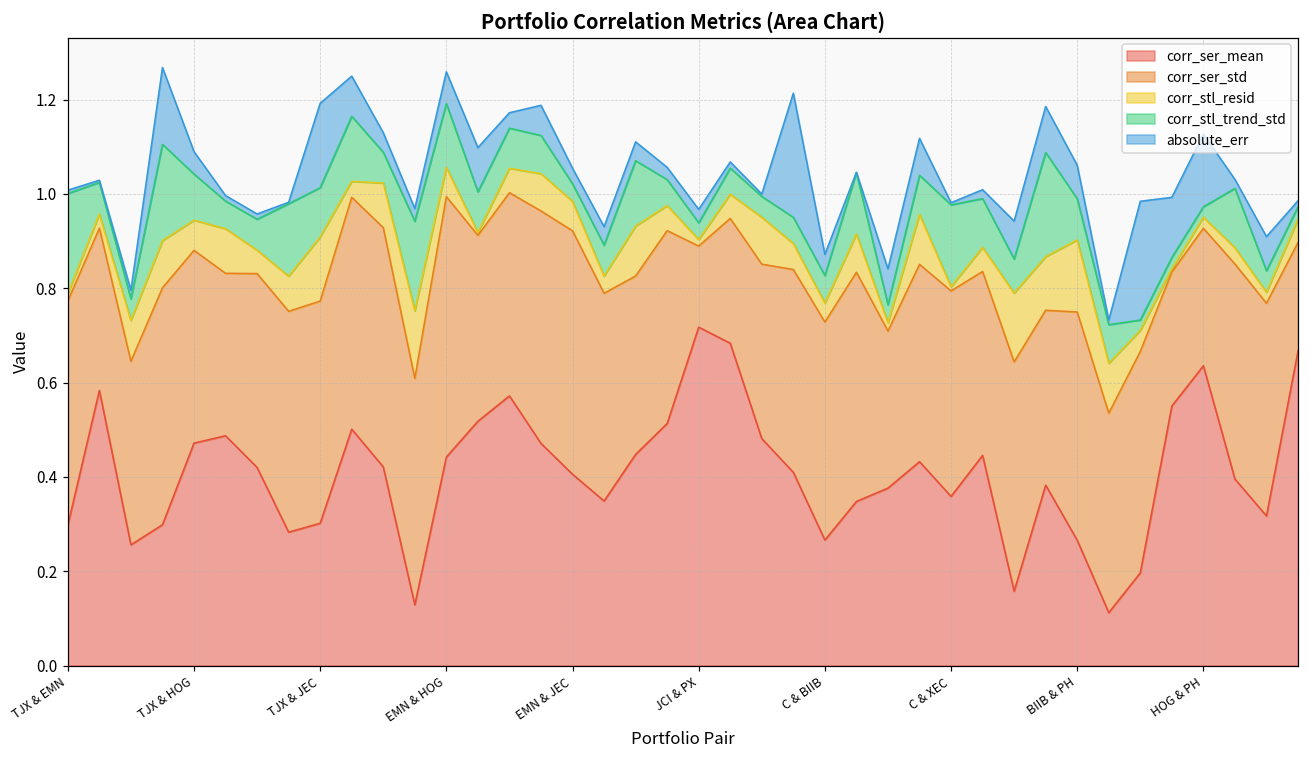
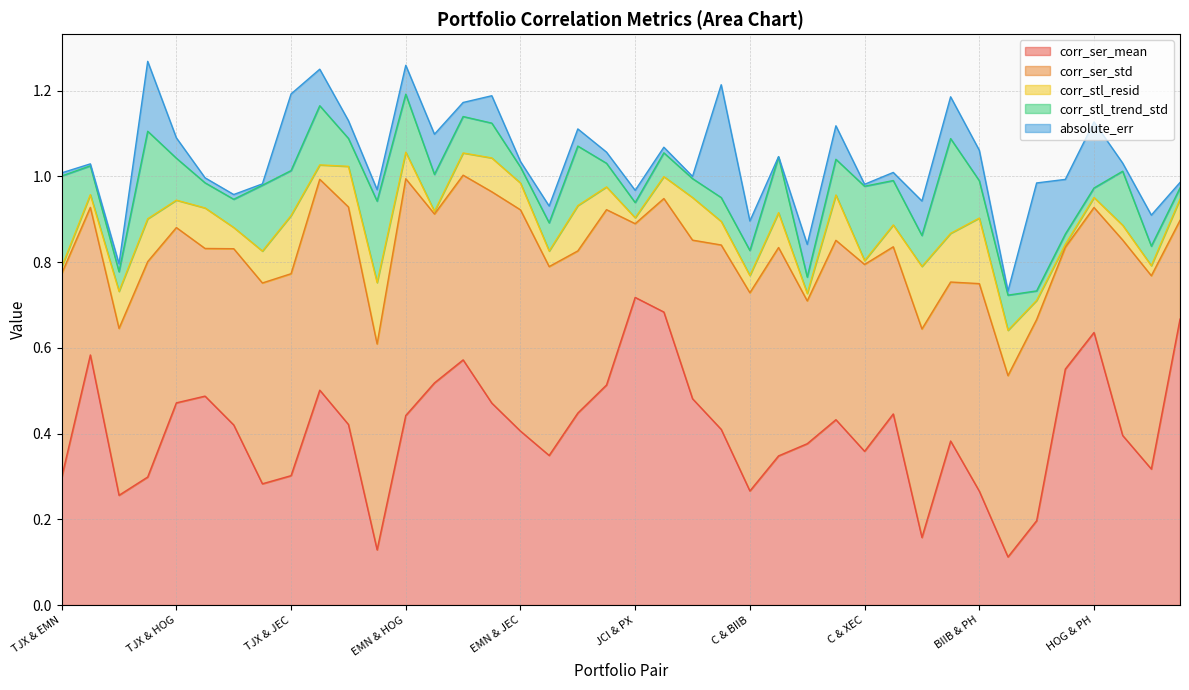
  {
    "corr_stl_trend_std": {
      "TJX & EMN": 0.21,
      "TJX & HOG": 0.10,
      "TJX & JEC": 0.10,
      "EMN & HOG": 0.14,
      "EMN & JEC": 0.04,
      "JCI & PX": 0.04,
      "C & BIIB": 0.06,
      "BIIB & PH": 0.09,
      "HOG & PH": 0.02
    },
    "absolute_err": {
      "TJX & EMN": 0.01,
      "TJX & HOG": 0.05,
      "TJX & JEC": 0.18,
      "EMN & HOG": 0.07,
-     "EMN & JEC": 0.03,
+     "EMN & JEC": 0.01,
      "JCI & PX": 0.03,
-     "C & BIIB": 0.04,
+     "C & BIIB": 0.07,
      "BIIB & PH": 0.07
    }
  }
